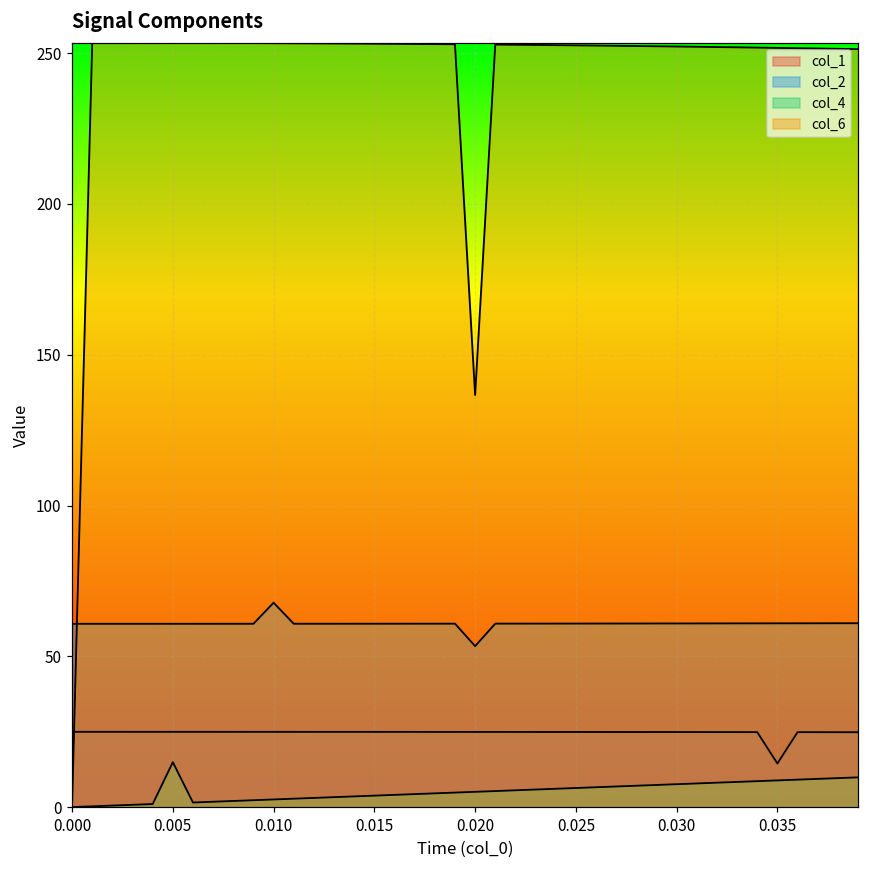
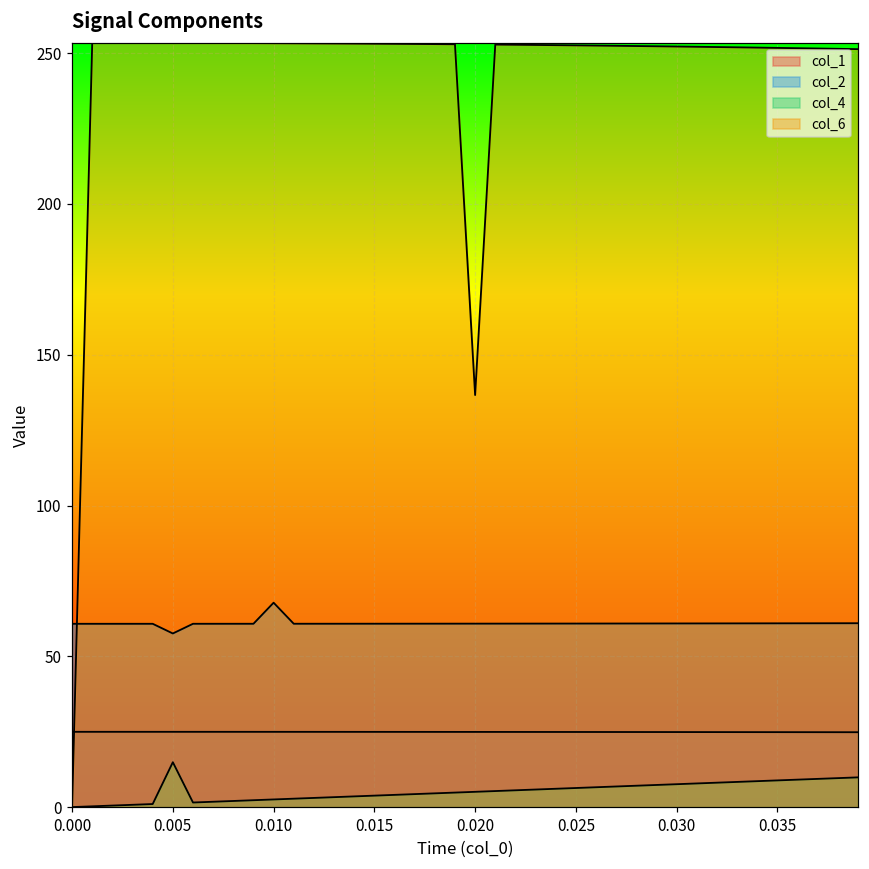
  {
    "col_1": {
      "0.000": 25,
      "0.005": 25,
      "0.010": 25,
      "0.015": 25,
      "0.020": 25,
      "0.025": 25,
      "0.030": 25,
-     "0.035": 14
+     "0.035": 25
    },
    "col_2": {
      "0.000": 61,
-     "0.005": 61,
+     "0.005": 58,
      "0.010": 68,
      "0.015": 61,
-     "0.020": 53,
+     "0.020": 61,
      "0.025": 61,
      "0.030": 61,
      "0.035": 61
    },
    "col_4": {
      "0.005": 15,
      "0.010": 3,
      "0.015": 4,
      "0.020": 5,
      "0.025": 6,
      "0.030": 8,
      "0.035": 9
    },
    "col_6": {
      "0.005": 253,
      "0.010": 253,
      "0.015": 253,
      "0.020": 137,
      "0.025": 253,
      "0.030": 252,
      "0.035": 252
    }
  }
